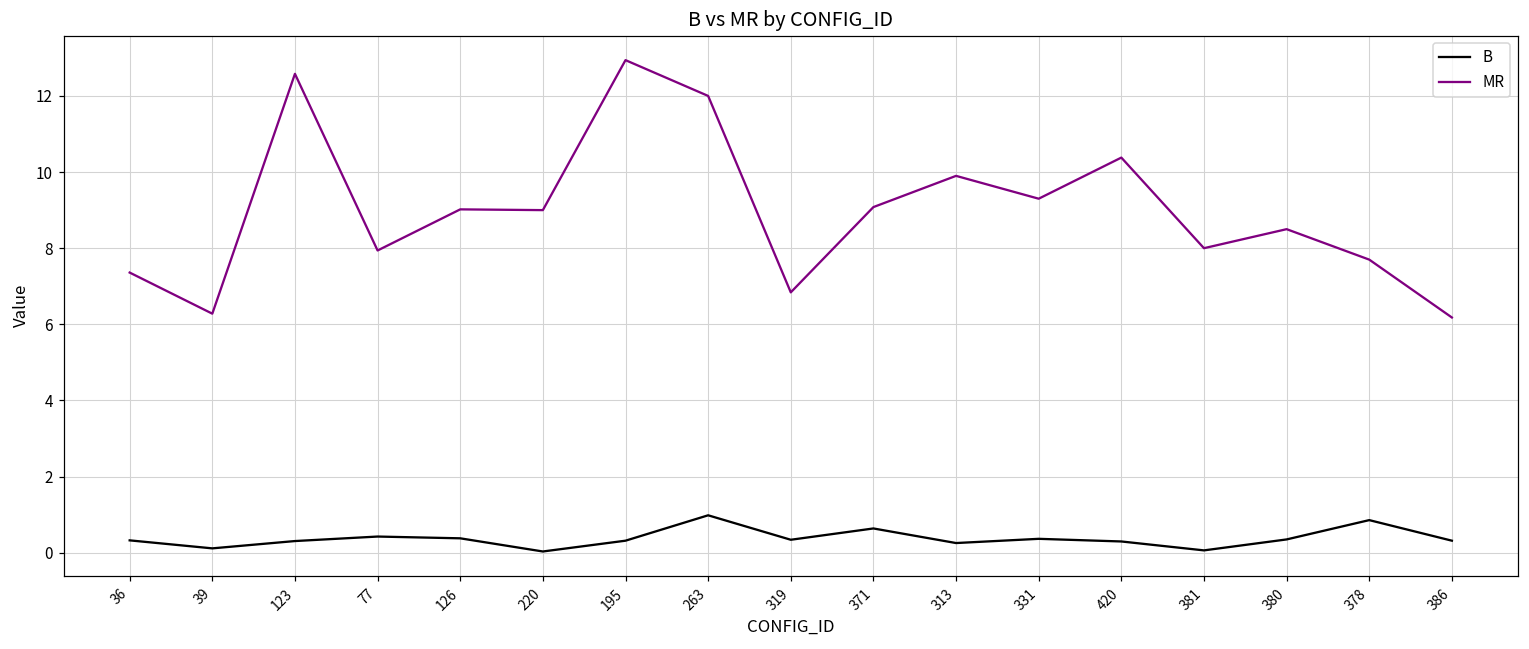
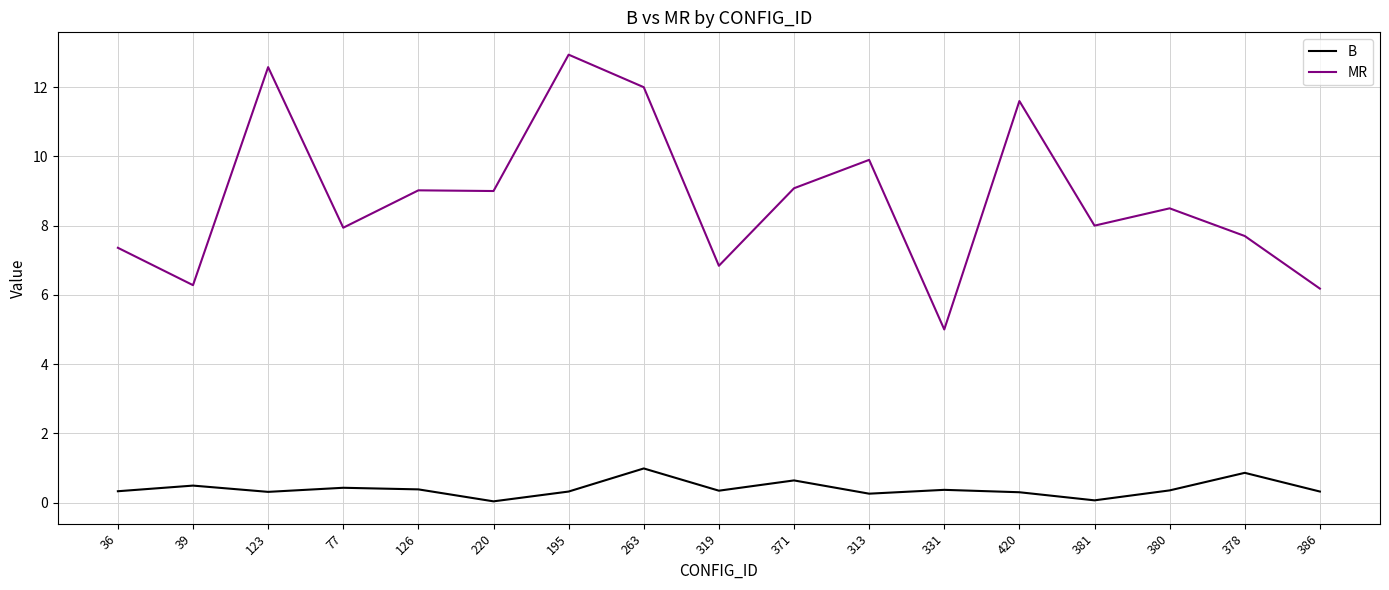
  {
    "B": {
      "36": 0.3,
-     "39": 0.1,
+     "39": 0.5,
      "123": 0.3,
      "77": 0.4,
      "126": 0.4,
      "220": 0.0,
      "195": 0.3,
      "263": 1.0,
      "319": 0.3,
      "371": 0.6,
      "313": 0.3,
      "331": 0.4,
      "420": 0.3,
      "381": 0.1,
      "380": 0.3,
      "378": 0.9,
      "386": 0.3
    },
    "MR": {
      "36": 7.4,
      "39": 6.3,
      "123": 12.6,
      "77": 7.9,
      "126": 9.0,
      "220": 9.0,
      "195": 12.9,
      "263": 12.0,
      "319": 6.8,
      "371": 9.1,
      "313": 9.9,
-     "331": 9.3,
-     "420": 10.4,
+     "331": 5.0,
+     "420": 11.6,
      "381": 8.0,
      "380": 8.5,
      "378": 7.7,
      "386": 6.2
    }
  }
